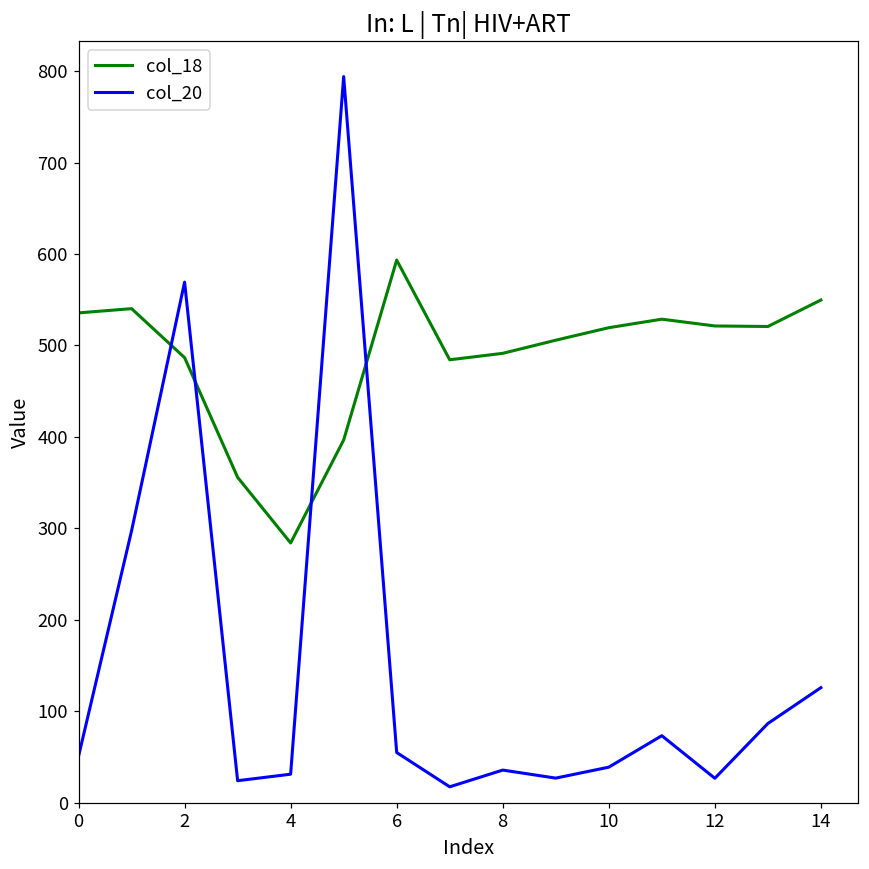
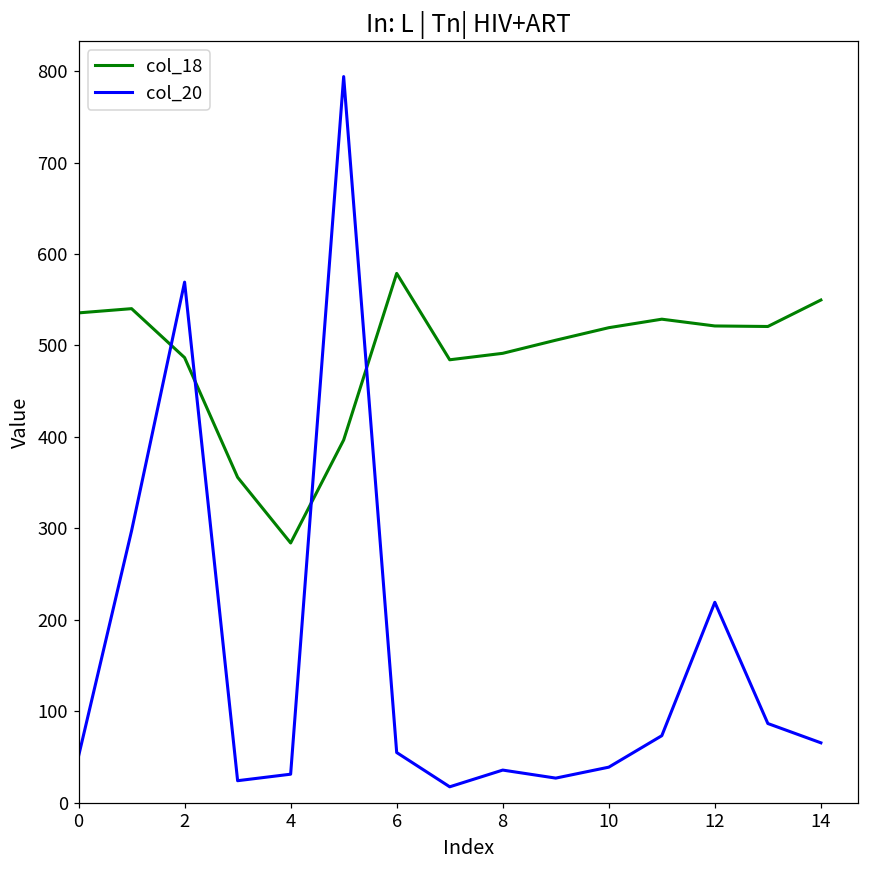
  {
    "col_18": {
      "0": 540,
      "2": 490,
      "4": 280,
-     "6": 590,
+     "6": 580,
      "8": 490,
      "10": 520,
      "12": 520,
      "14": 550
    },
    "col_20": {
      "0": 50,
      "2": 570,
      "4": 30,
      "6": 50,
      "8": 40,
      "10": 40,
-     "12": 30,
-     "14": 130
+     "12": 220,
+     "14": 70
    }
  }
